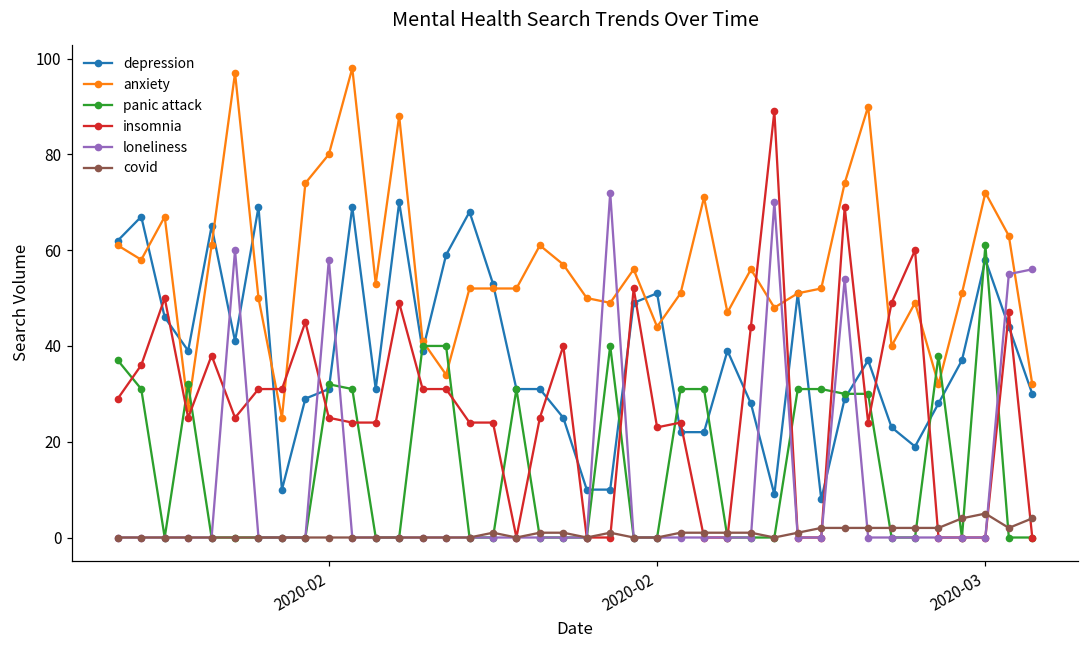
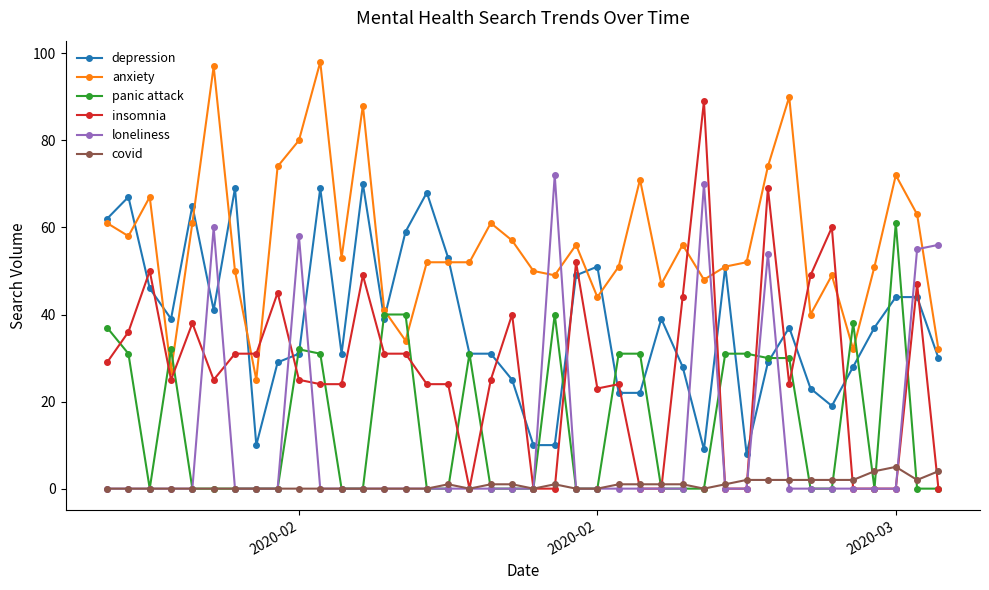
  {
    "depression": {
-     "2020-03": 58
+     "2020-03": 44
    },
    "anxiety": {
      "2020-03": 72
    },
    "panic attack": {
      "2020-03": 61
    },
    "covid": {
      "2020-03": 5
    }
  }
